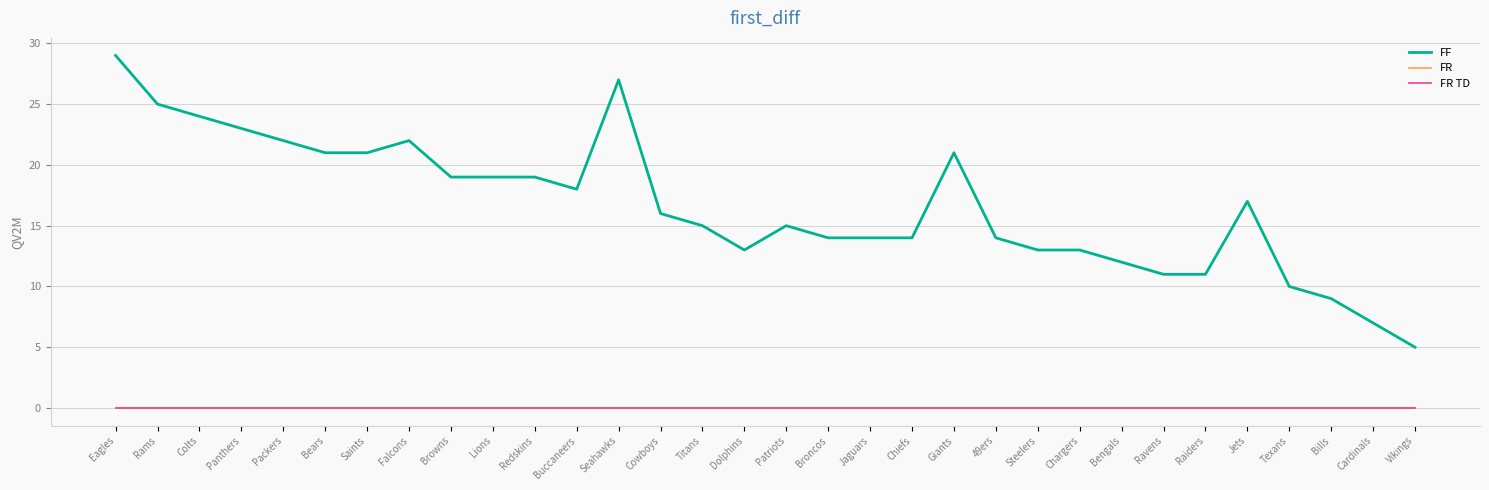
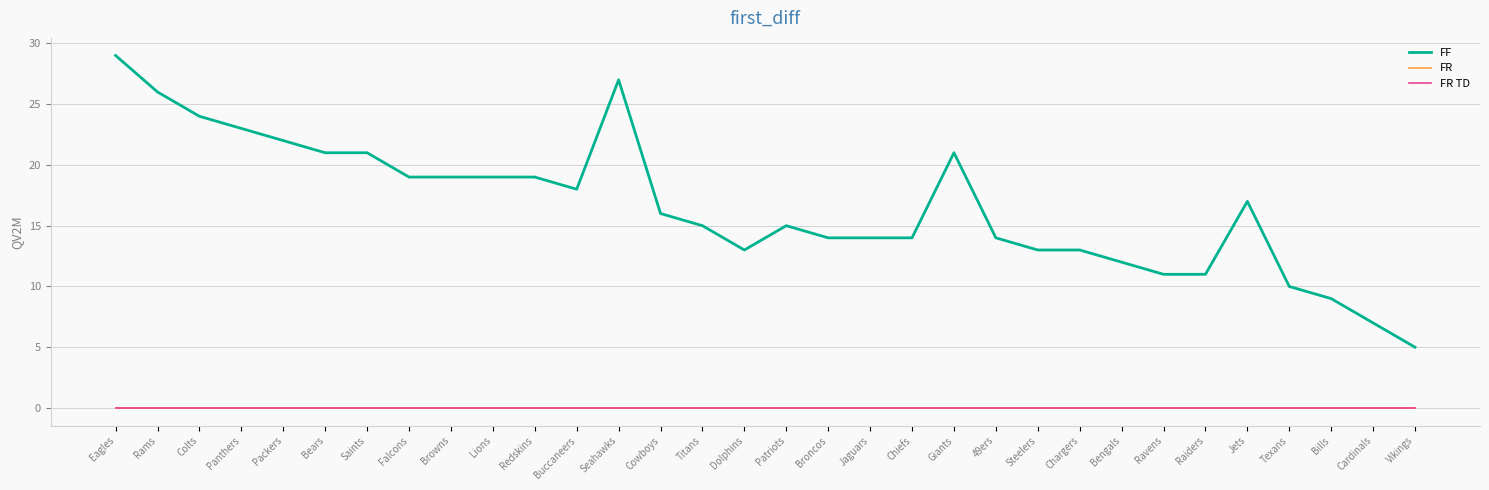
  {
    "FF": {
      "Eagles": 29,
-     "Rams": 25,
+     "Rams": 26,
      "Colts": 24,
      "Panthers": 23,
      "Packers": 22,
      "Bears": 21,
      "Saints": 21,
-     "Falcons": 22,
+     "Falcons": 19,
      "Browns": 19,
      "Lions": 19,
      "Redskins": 19,
      "Buccaneers": 18,
      "Seahawks": 27,
      "Cowboys": 16,
      "Titans": 15,
      "Dolphins": 13,
      "Patriots": 15,
      "Broncos": 14,
      "Jaguars": 14,
      "Chiefs": 14,
      "Giants": 21,
      "49ers": 14,
      "Steelers": 13,
      "Chargers": 13,
      "Bengals": 12,
      "Ravens": 11,
      "Raiders": 11,
      "Jets": 17,
      "Texans": 10,
      "Bills": 9,
      "Cardinals": 7,
      "Vikings": 5
    },
    "FR TD": {
      "Eagles": 0,
      "Rams": 0,
      "Colts": 0,
      "Panthers": 0,
      "Packers": 0,
      "Bears": 0,
      "Saints": 0,
      "Falcons": 0,
      "Browns": 0,
      "Lions": 0,
      "Redskins": 0,
      "Buccaneers": 0,
      "Seahawks": 0,
      "Cowboys": 0,
      "Titans": 0,
      "Dolphins": 0,
      "Patriots": 0,
      "Broncos": 0,
      "Jaguars": 0,
      "Chiefs": 0,
      "Giants": 0,
      "49ers": 0,
      "Steelers": 0,
      "Chargers": 0,
      "Bengals": 0,
      "Ravens": 0,
      "Raiders": 0,
      "Jets": 0,
      "Texans": 0,
      "Bills": 0,
      "Cardinals": 0,
      "Vikings": 0
    }
  }
